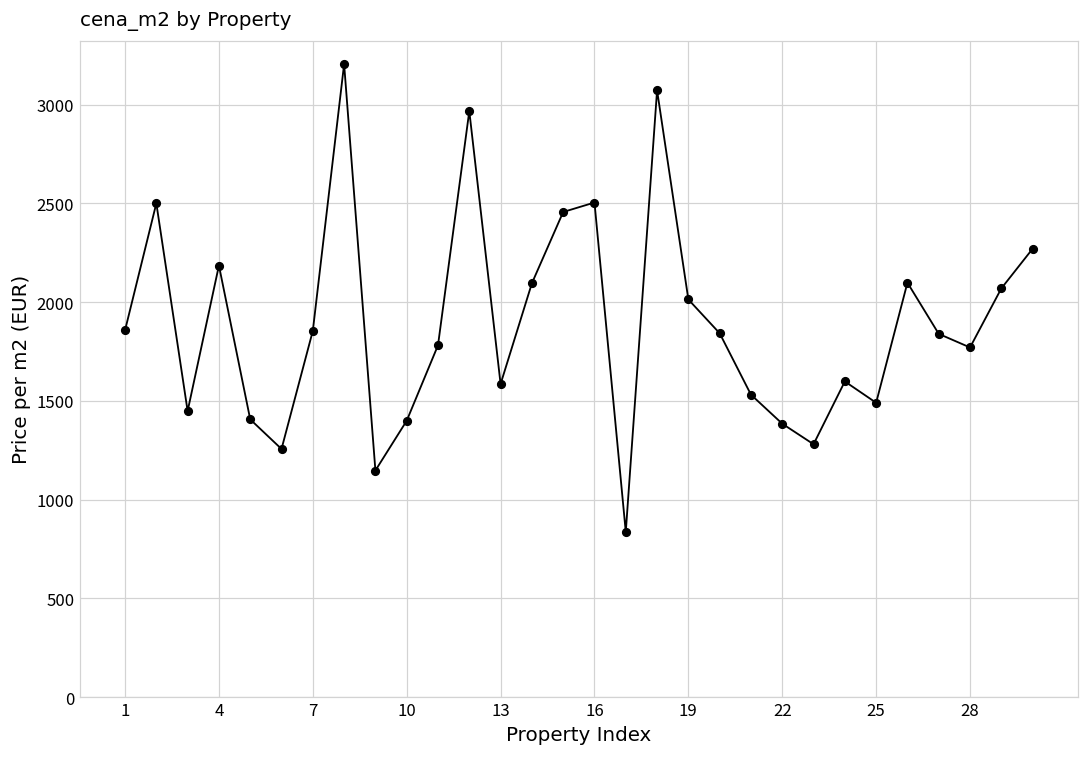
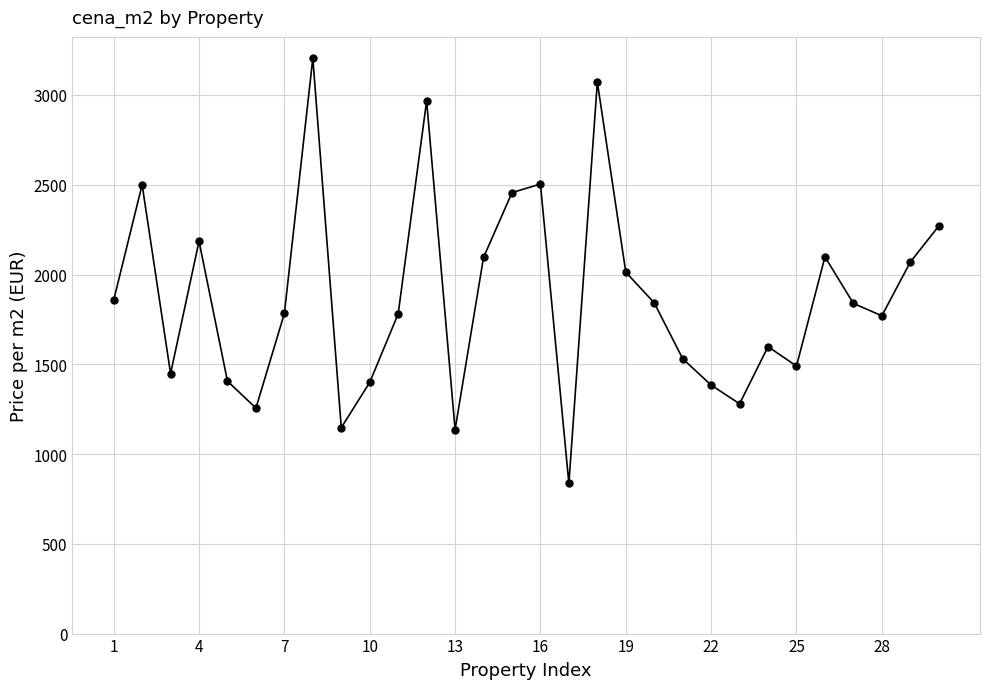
  {
    "1": 1860,
    "4": 2190,
-   "7": 1850,
+   "7": 1780,
    "10": 1400,
-   "13": 1590,
+   "13": 1140,
    "16": 2500,
    "19": 2010,
    "22": 1380,
    "25": 1490,
    "28": 1770
  }
